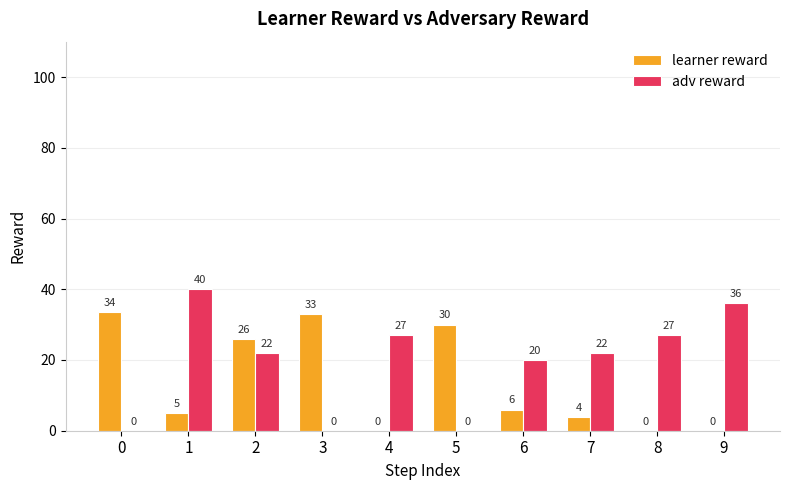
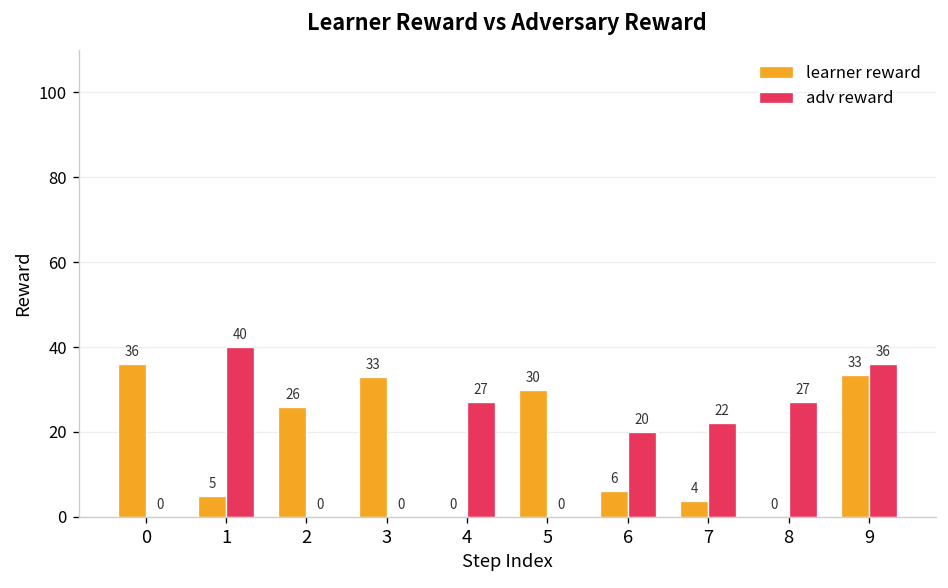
  {
    "learner reward": {
-     "0": 34,
+     "0": 36,
      "1": 5,
      "2": 26,
      "3": 33,
      "4": 0,
      "5": 30,
      "6": 6,
      "7": 4,
      "8": 0,
-     "9": 0
+     "9": 33
    },
    "adv reward": {
      "0": 0,
      "1": 40,
-     "2": 22,
+     "2": 0,
      "3": 0,
      "4": 27,
      "5": 0,
      "6": 20,
      "7": 22,
      "8": 27,
      "9": 36
    }
  }
